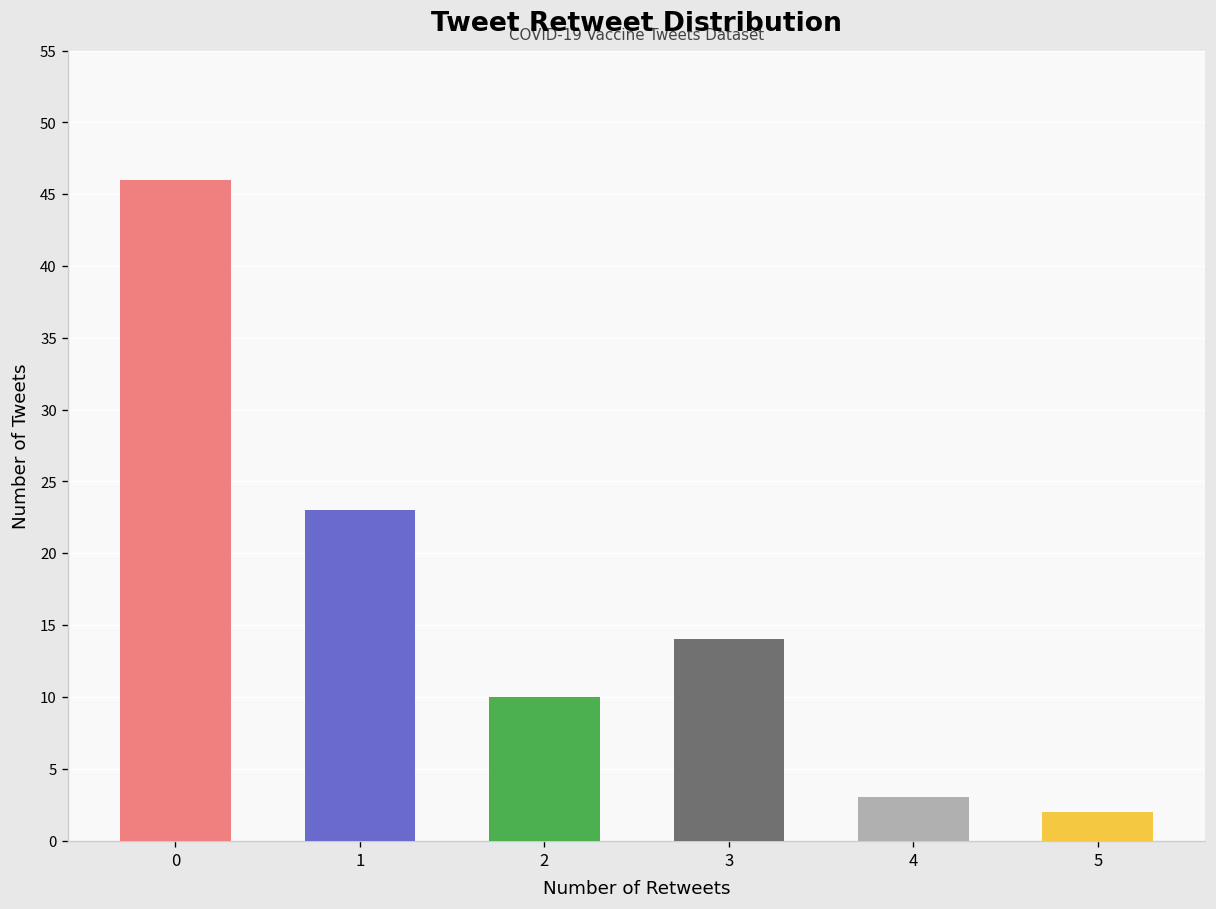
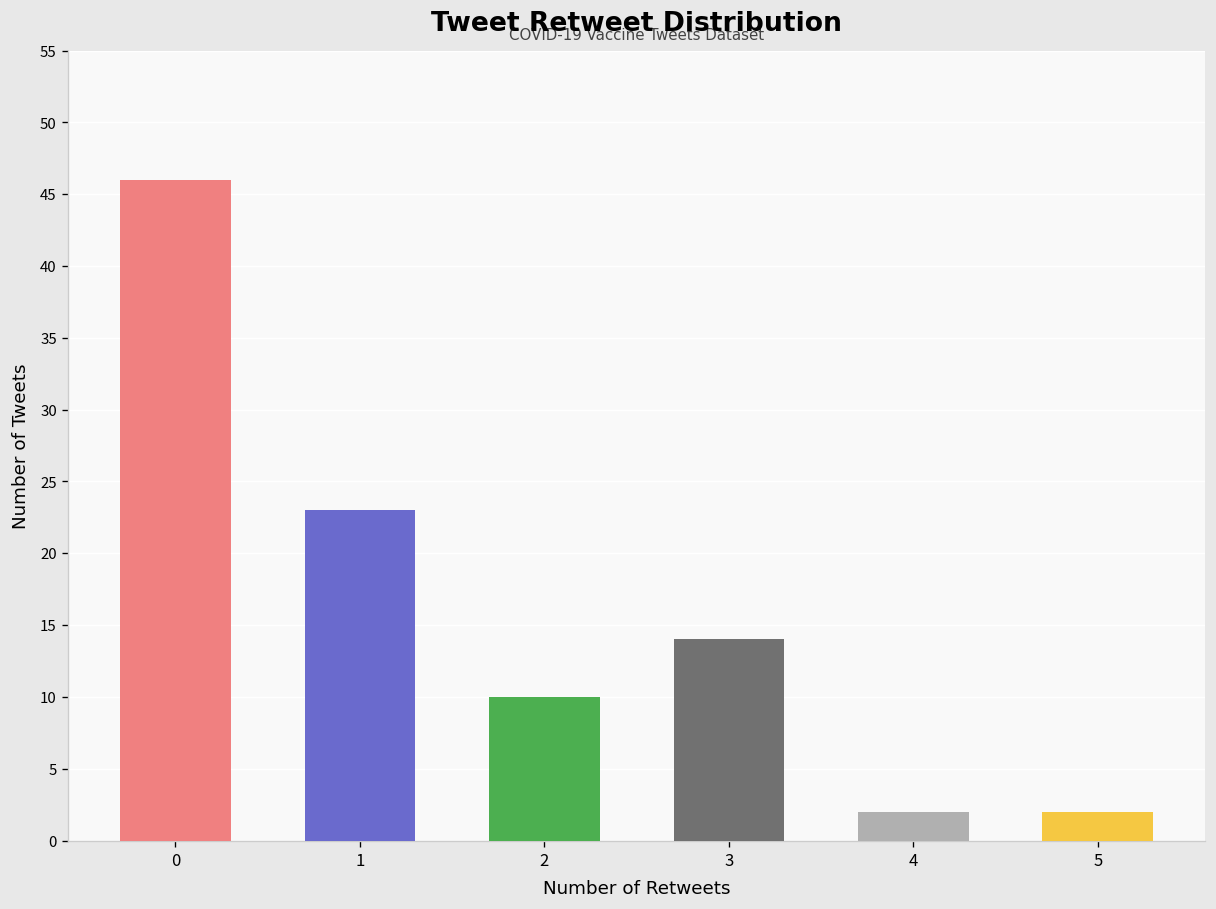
  {
    "0": 46,
    "1": 23,
    "2": 10,
    "3": 14,
-   "4": 3,
+   "4": 2,
    "5": 2
  }
